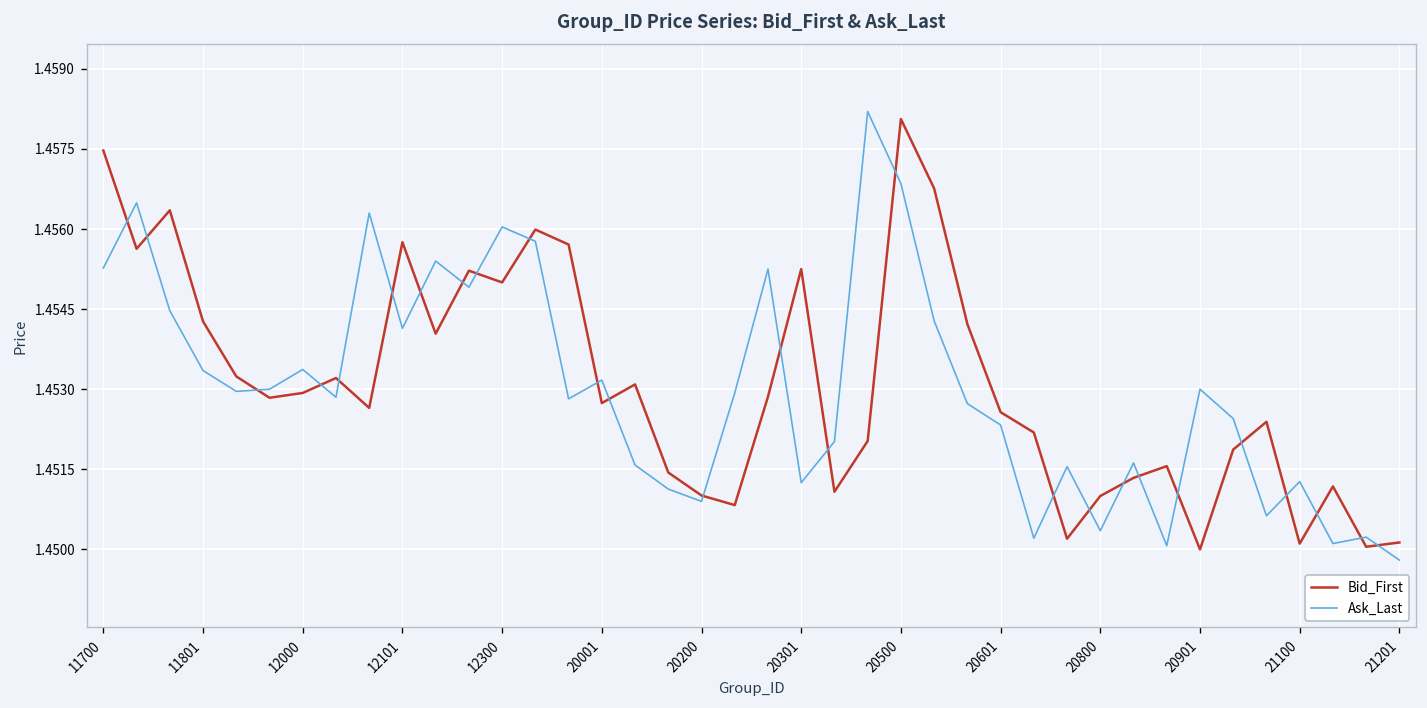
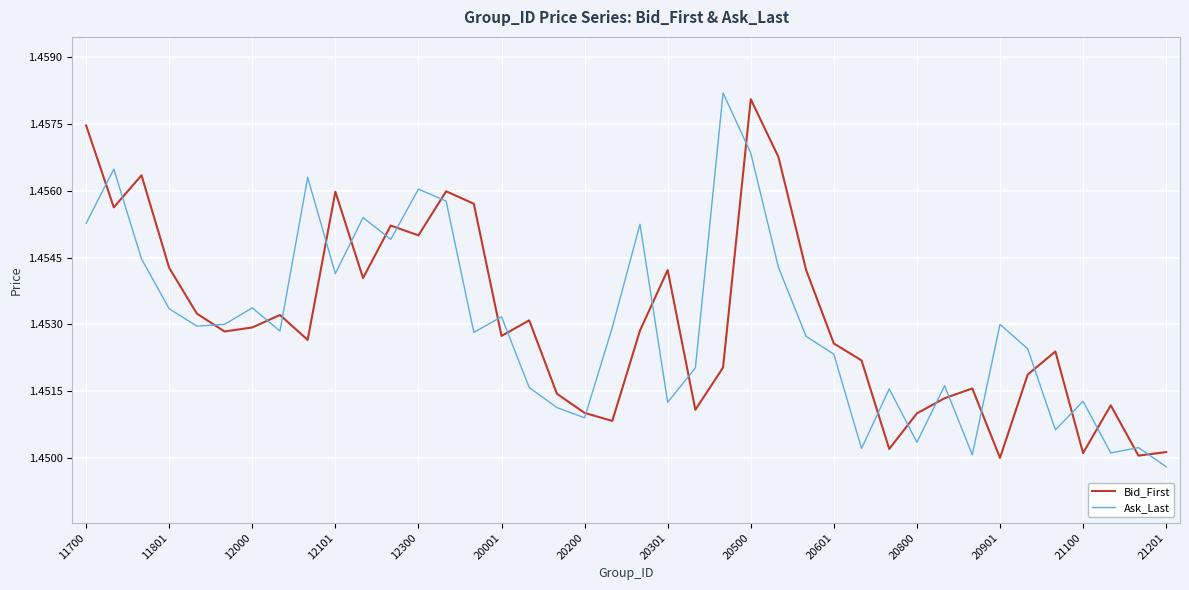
  {
    "Bid_First": {
      "11700": 1.4575,
      "11801": 1.4543,
      "12000": 1.4529,
-     "12101": 1.4558,
+     "12101": 1.4560,
      "12300": 1.4550,
      "20001": 1.4527,
      "20200": 1.4510,
-     "20301": 1.4553,
+     "20301": 1.4542,
      "20500": 1.4581,
      "20601": 1.4526,
      "20800": 1.4510,
      "20901": 1.4500,
      "21100": 1.4501,
      "21201": 1.4501
    },
    "Ask_Last": {
      "11700": 1.4553,
      "11801": 1.4534,
      "12000": 1.4534,
      "12101": 1.4541,
      "12300": 1.4560,
      "20001": 1.4532,
      "20200": 1.4509,
      "20301": 1.4513,
      "20500": 1.4569,
      "20601": 1.4523,
      "20800": 1.4504,
      "20901": 1.4530,
      "21100": 1.4513,
      "21201": 1.4498
    }
  }
